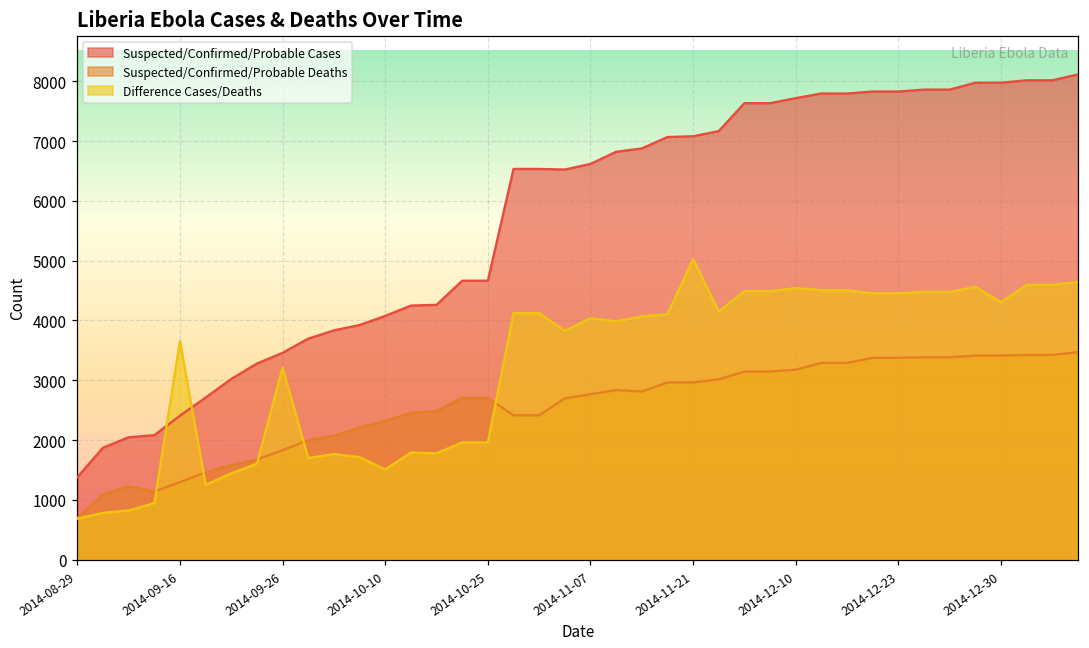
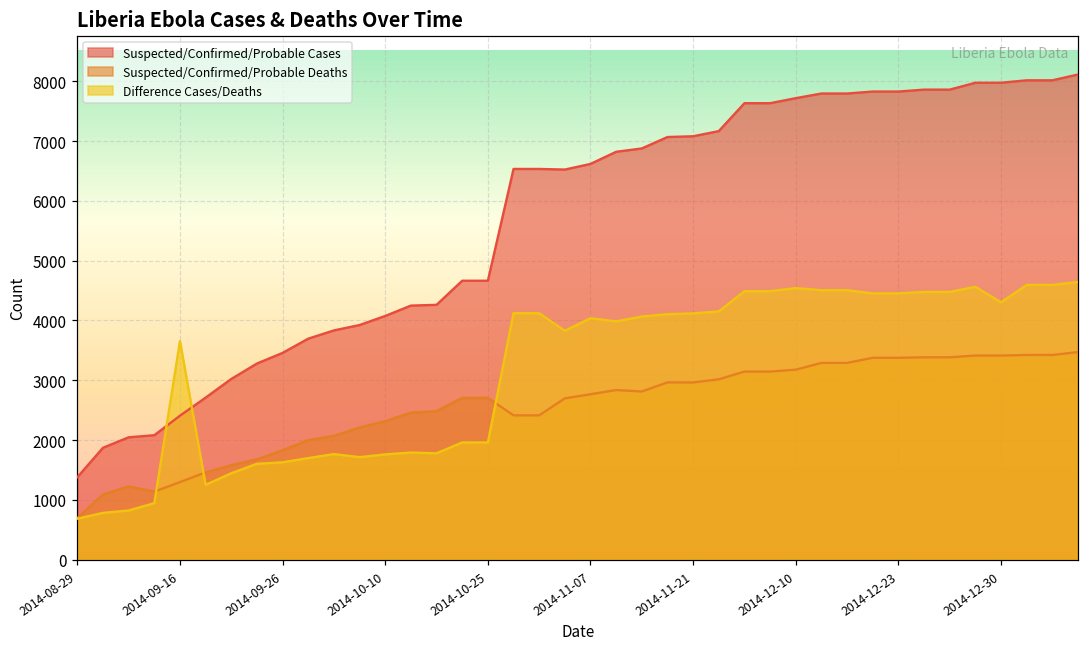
  {
    "Difference Cases/Deaths": {
      "2014-09-16": 3700,
-     "2014-09-26": 3200,
-     "2014-10-10": 1500,
+     "2014-09-26": 1600,
+     "2014-10-10": 1800,
      "2014-10-25": 2000,
      "2014-11-07": 4000,
-     "2014-11-21": 5000,
+     "2014-11-21": 4100,
      "2014-12-10": 4500,
      "2014-12-23": 4500,
      "2014-12-30": 4300
    }
  }
